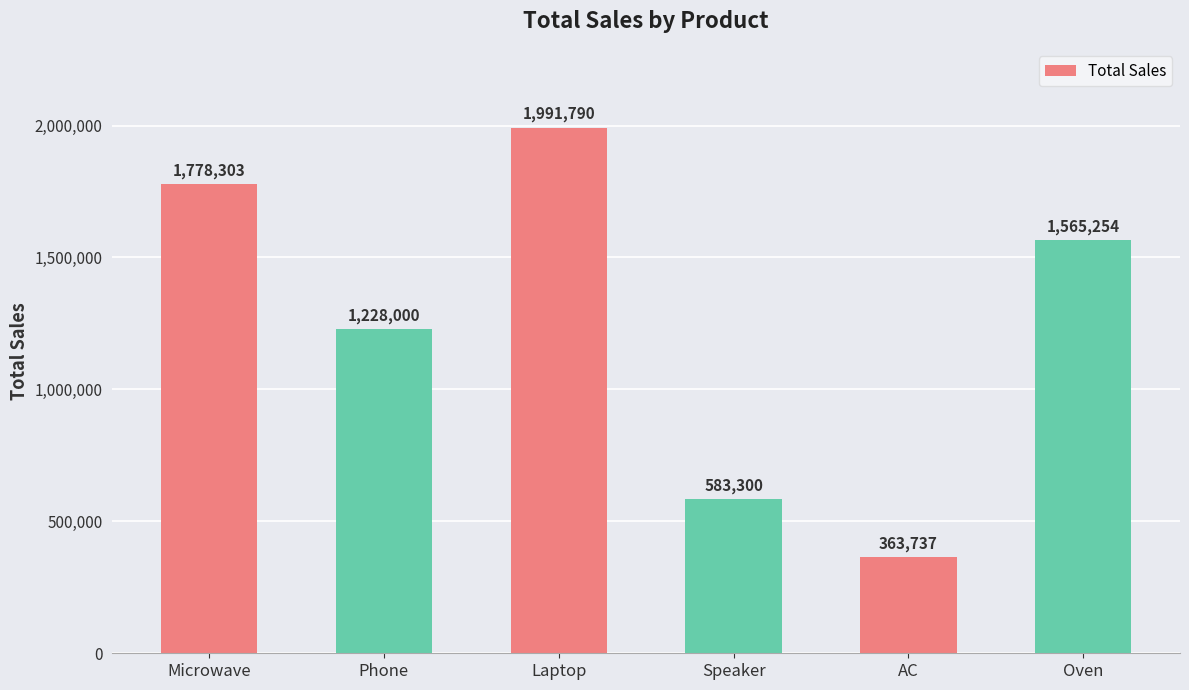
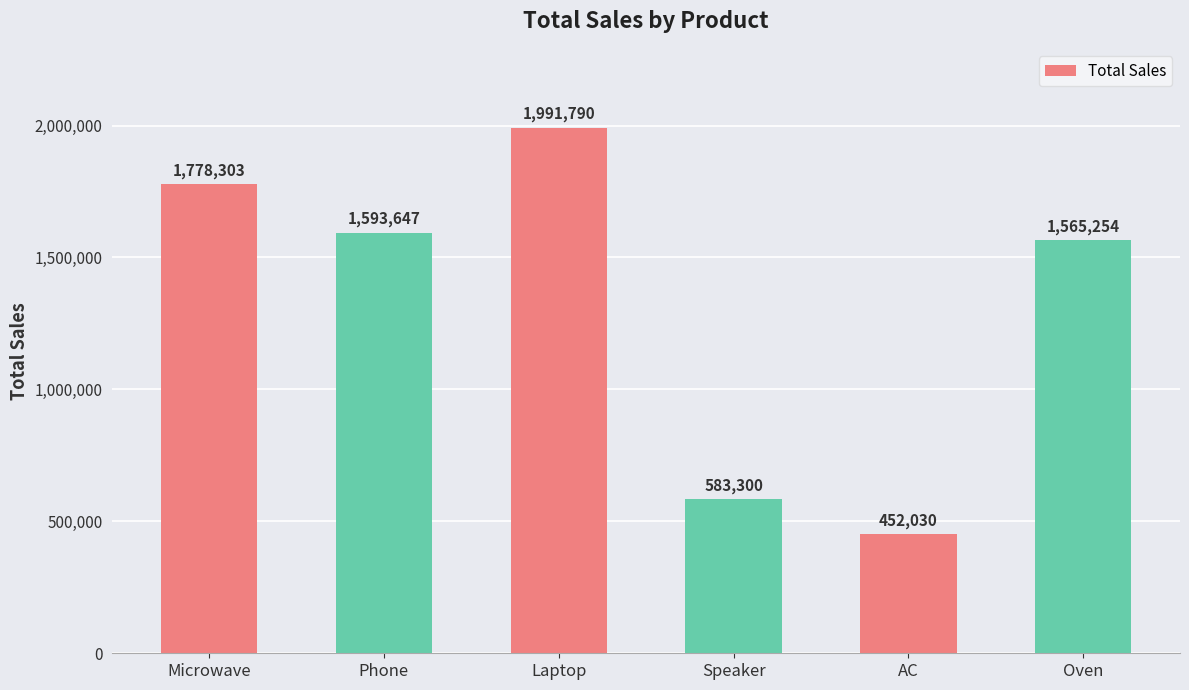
  {
    "Microwave": "1,778,303",
-   "Phone": "1,228,000",
+   "Phone": "1,593,647",
    "Laptop": "1,991,790",
    "Speaker": "583,300",
-   "AC": "363,737",
+   "AC": "452,030",
    "Oven": "1,565,254"
  }
